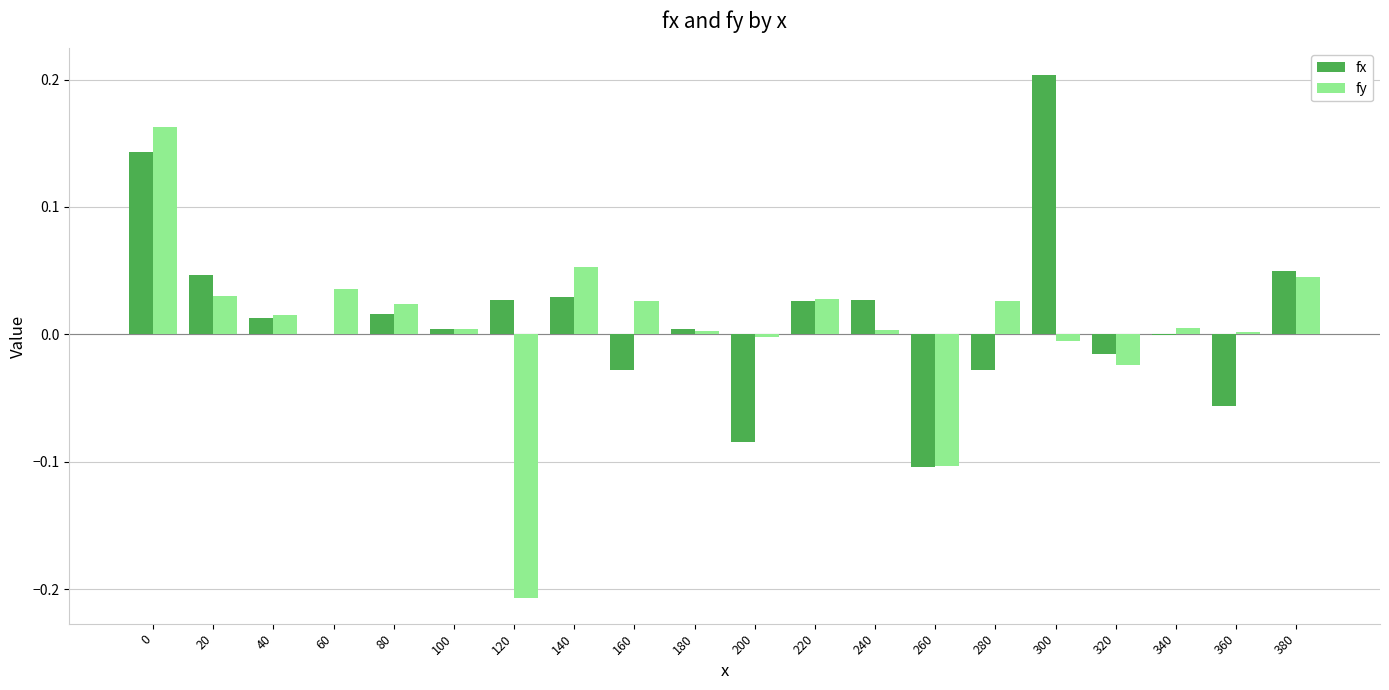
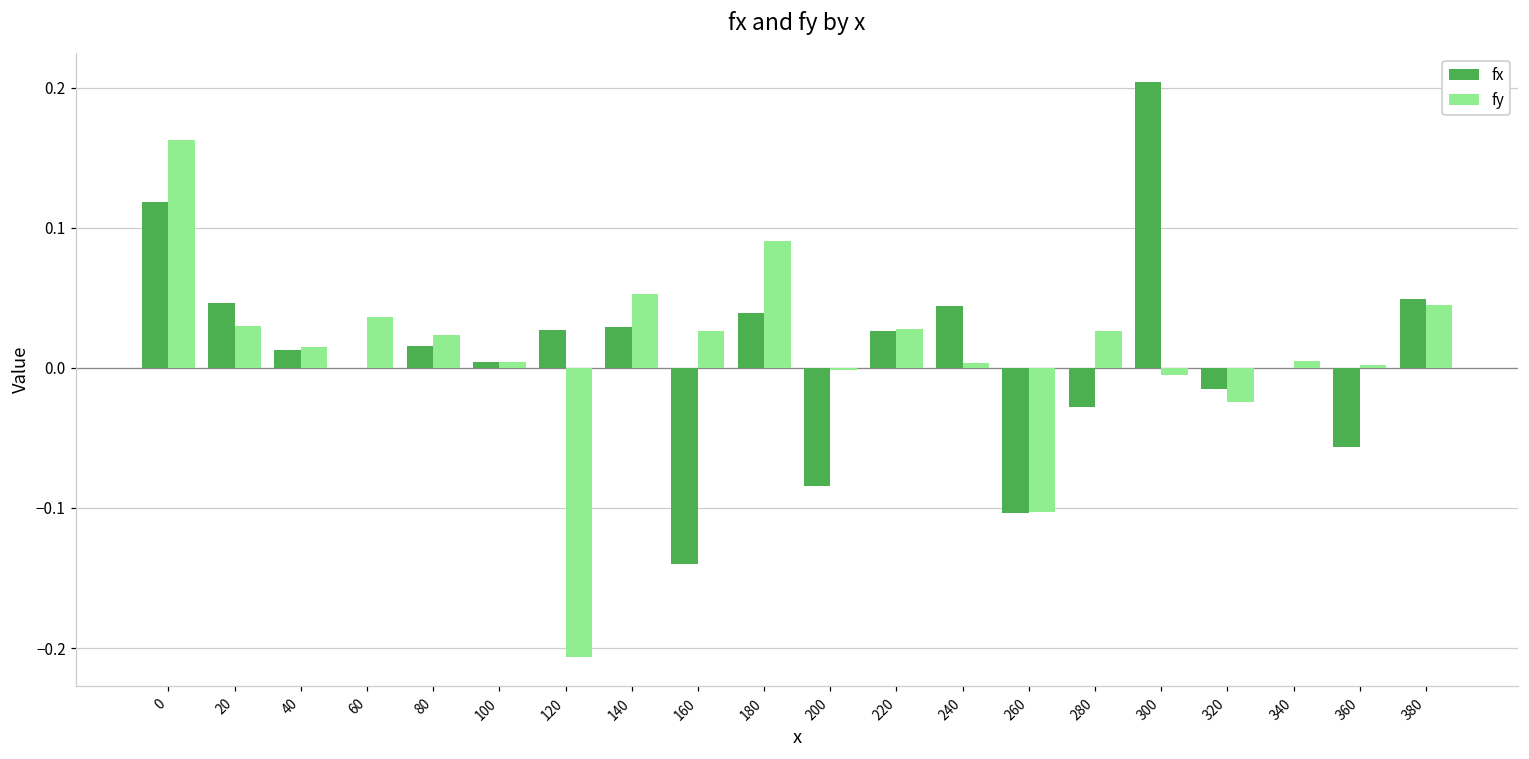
  {
    "fx": {
-     "0": 0.144,
+     "0": 0.118,
      "20": 0.046,
      "40": 0.013,
      "80": 0.016,
      "100": 0.004,
      "120": 0.027,
      "140": 0.029,
-     "160": -0.028,
-     "180": 0.004,
+     "160": -0.140,
+     "180": 0.039,
      "200": -0.085,
      "220": 0.026,
-     "240": 0.027,
+     "240": 0.044,
      "260": -0.104,
      "280": -0.028,
      "300": 0.204,
      "320": -0.015,
      "360": -0.057,
      "380": 0.049
    },
    "fy": {
      "0": 0.163,
      "20": 0.030,
      "40": 0.015,
      "60": 0.036,
      "80": 0.024,
      "100": 0.004,
      "120": -0.207,
      "140": 0.053,
      "160": 0.026,
-     "180": 0.002,
+     "180": 0.090,
      "220": 0.028,
      "240": 0.004,
      "260": -0.103,
      "280": 0.026,
      "300": -0.005,
      "320": -0.024,
      "340": 0.005,
      "360": 0.002,
      "380": 0.045
    }
  }
